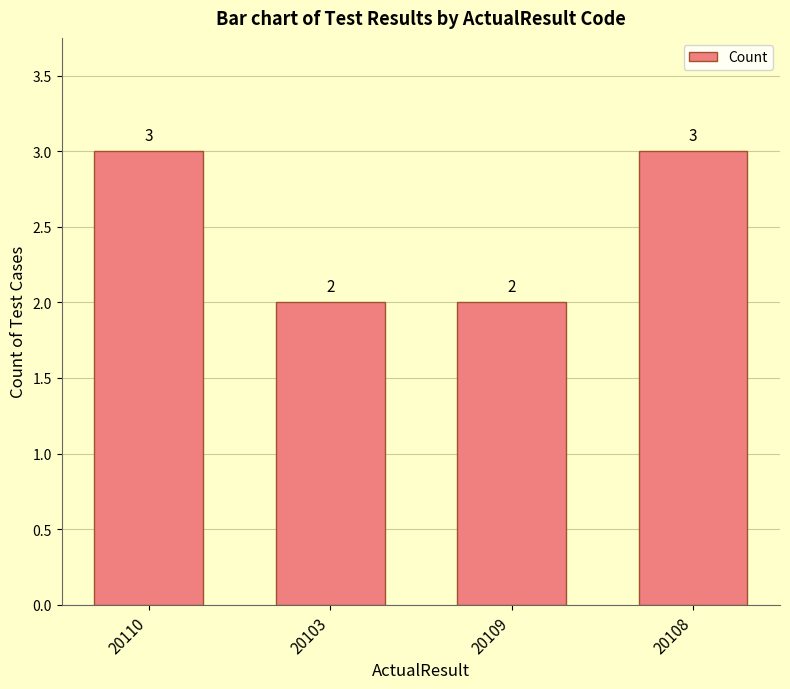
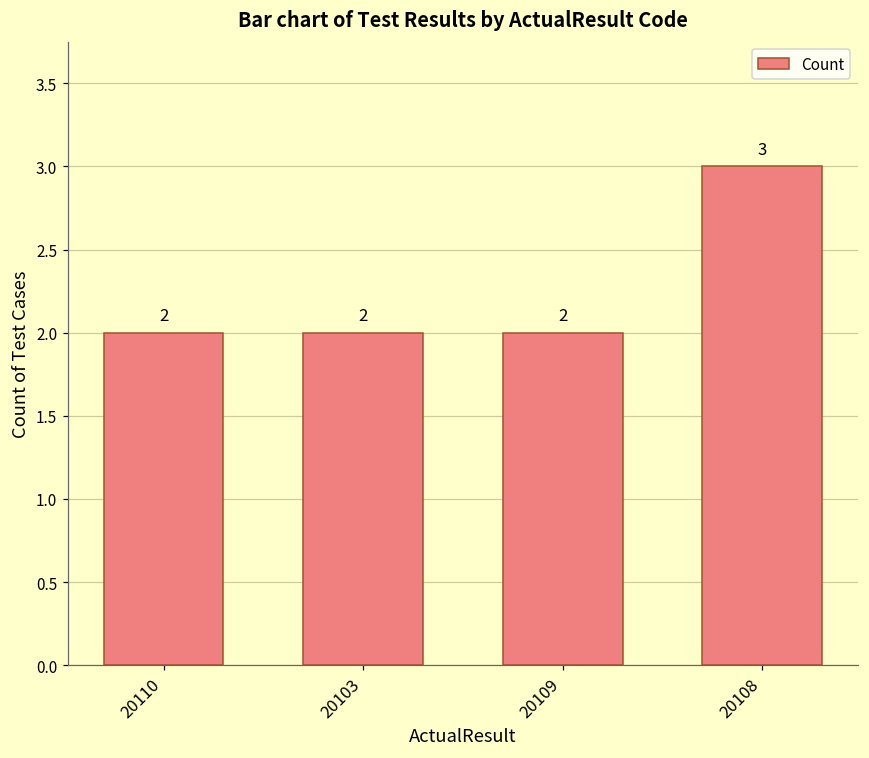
  {
-   "20110": 3,
+   "20110": 2,
    "20103": 2,
    "20109": 2,
    "20108": 3
  }
